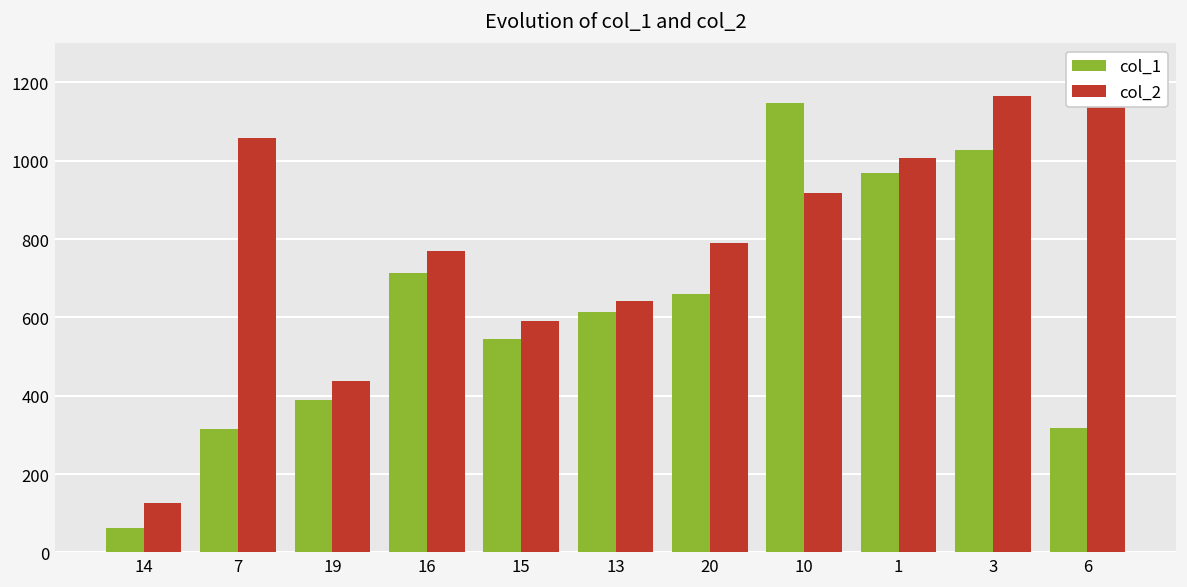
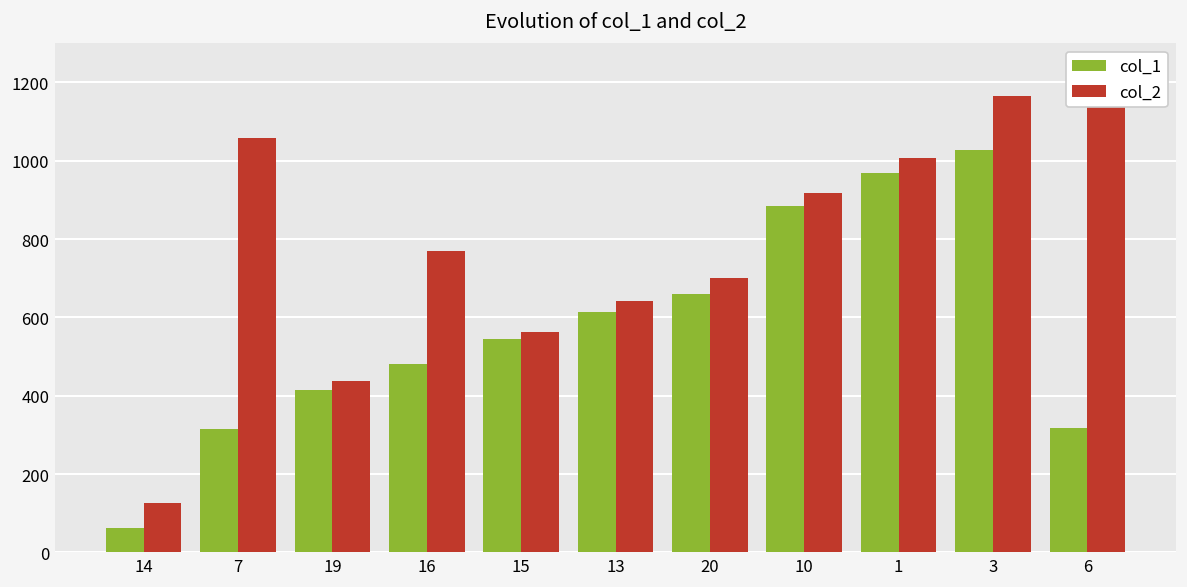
  {
    "col_1": {
      "14": 60,
      "7": 320,
-     "19": 390,
-     "16": 710,
+     "19": 410,
+     "16": 480,
      "15": 550,
      "13": 610,
      "20": 660,
-     "10": 1150,
+     "10": 890,
      "1": 970,
      "3": 1030,
      "6": 320
    },
    "col_2": {
      "14": 130,
      "7": 1060,
      "19": 440,
      "16": 770,
-     "15": 590,
+     "15": 560,
      "13": 640,
-     "20": 790,
+     "20": 700,
      "10": 920,
      "1": 1010,
      "3": 1170
    }
  }
